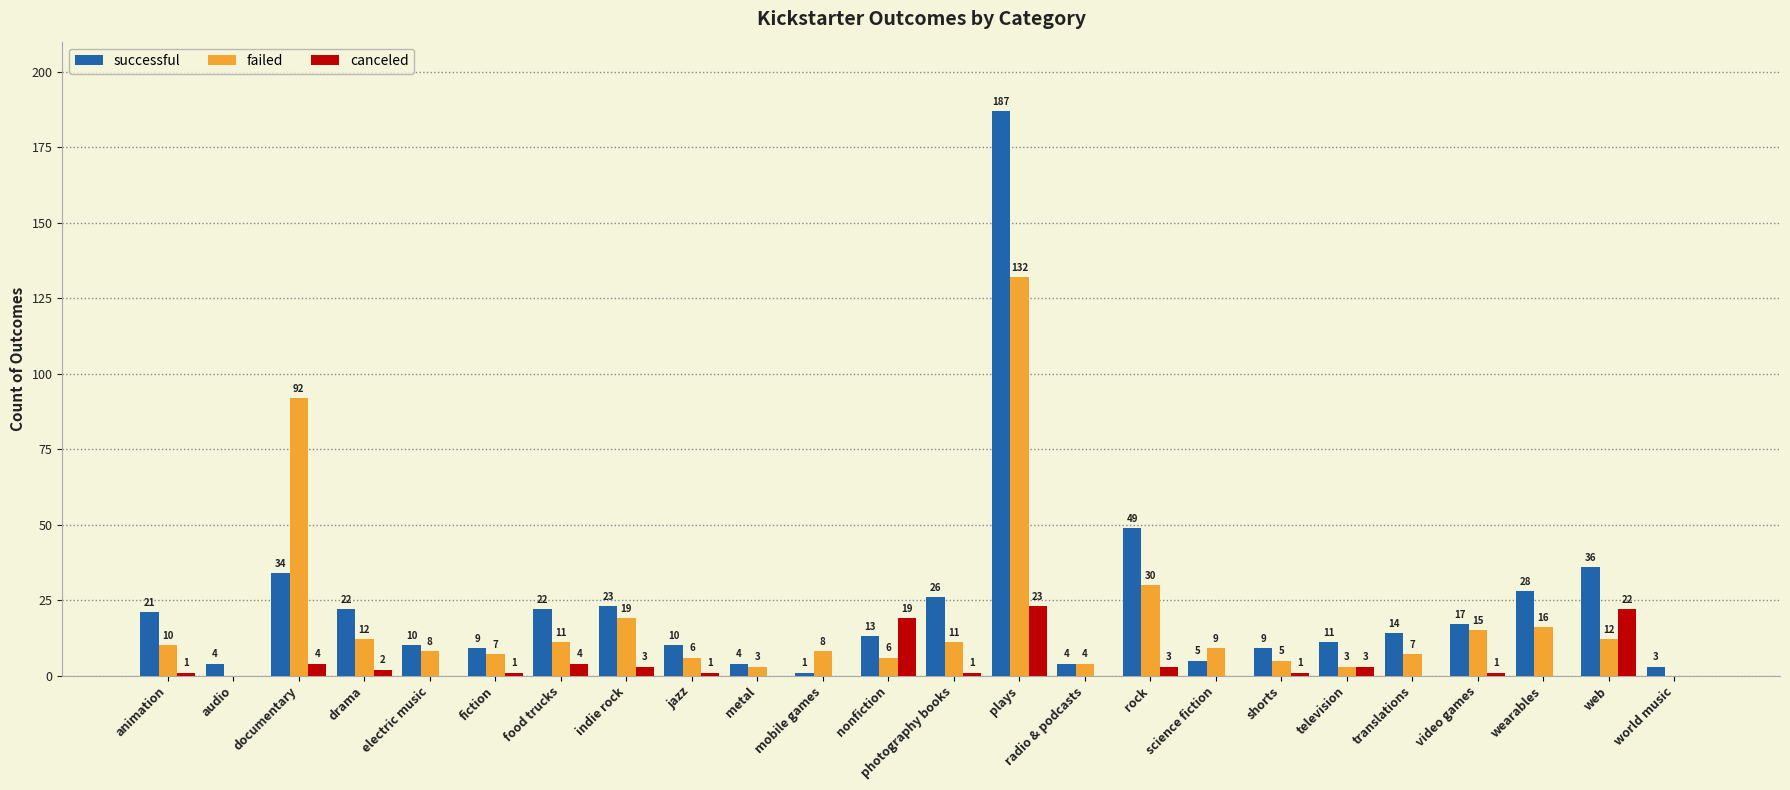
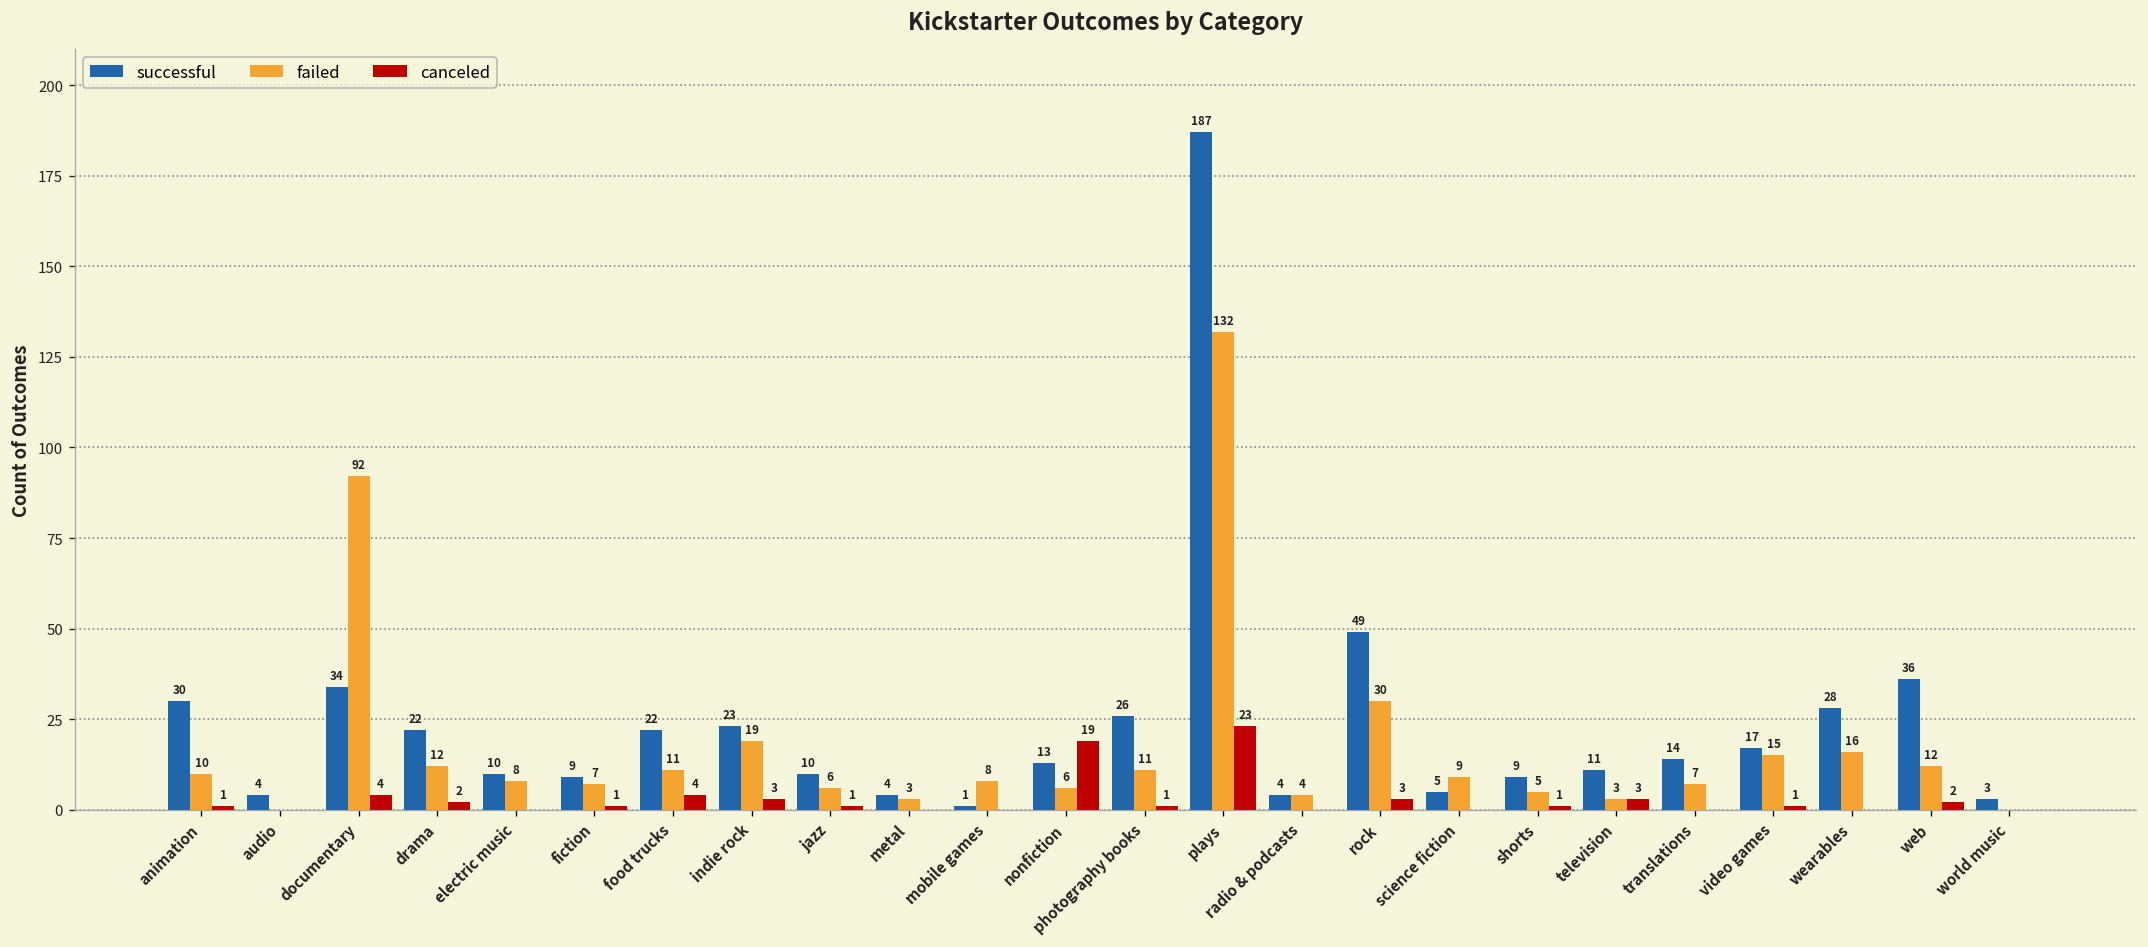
  {
    "successful": {
-     "animation": 21,
+     "animation": 30,
      "audio": 4,
      "documentary": 34,
      "drama": 22,
      "electric music": 10,
      "fiction": 9,
      "food trucks": 22,
      "indie rock": 23,
      "jazz": 10,
      "metal": 4,
      "mobile games": 1,
      "nonfiction": 13,
      "photography books": 26,
      "plays": 187,
      "radio & podcasts": 4,
      "rock": 49,
      "science fiction": 5,
      "shorts": 9,
      "television": 11,
      "translations": 14,
      "video games": 17,
      "wearables": 28,
      "web": 36,
      "world music": 3
    },
    "failed": {
      "animation": 10,
      "documentary": 92,
      "drama": 12,
      "electric music": 8,
      "fiction": 7,
      "food trucks": 11,
      "indie rock": 19,
      "jazz": 6,
      "metal": 3,
      "mobile games": 8,
      "nonfiction": 6,
      "photography books": 11,
      "plays": 132,
      "radio & podcasts": 4,
      "rock": 30,
      "science fiction": 9,
      "shorts": 5,
      "television": 3,
      "translations": 7,
      "video games": 15,
      "wearables": 16,
      "web": 12
    },
    "canceled": {
      "animation": 1,
      "documentary": 4,
      "drama": 2,
      "fiction": 1,
      "food trucks": 4,
      "indie rock": 3,
      "jazz": 1,
      "nonfiction": 19,
      "photography books": 1,
      "plays": 23,
      "rock": 3,
      "shorts": 1,
      "television": 3,
      "video games": 1,
-     "web": 22
+     "web": 2
    }
  }
